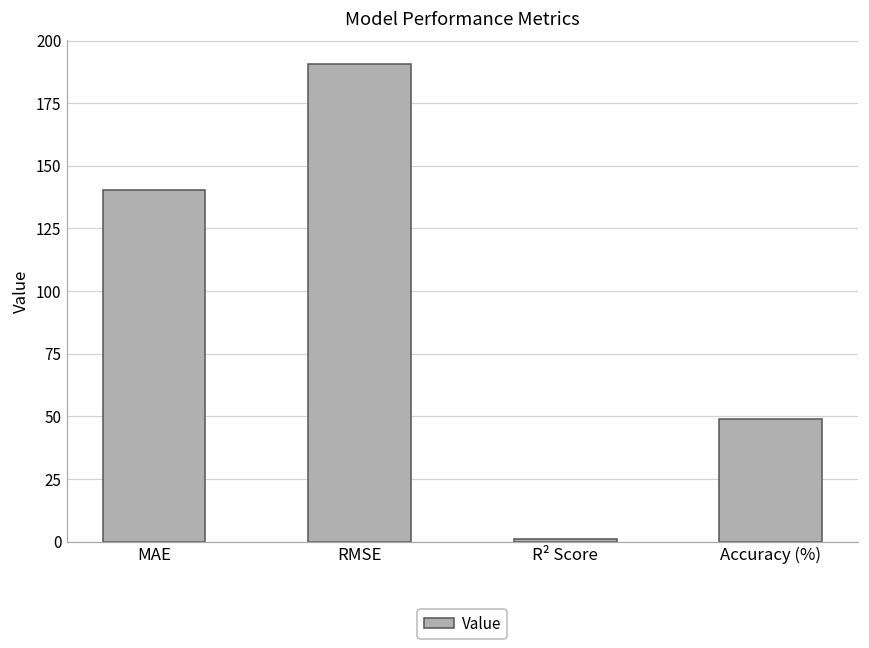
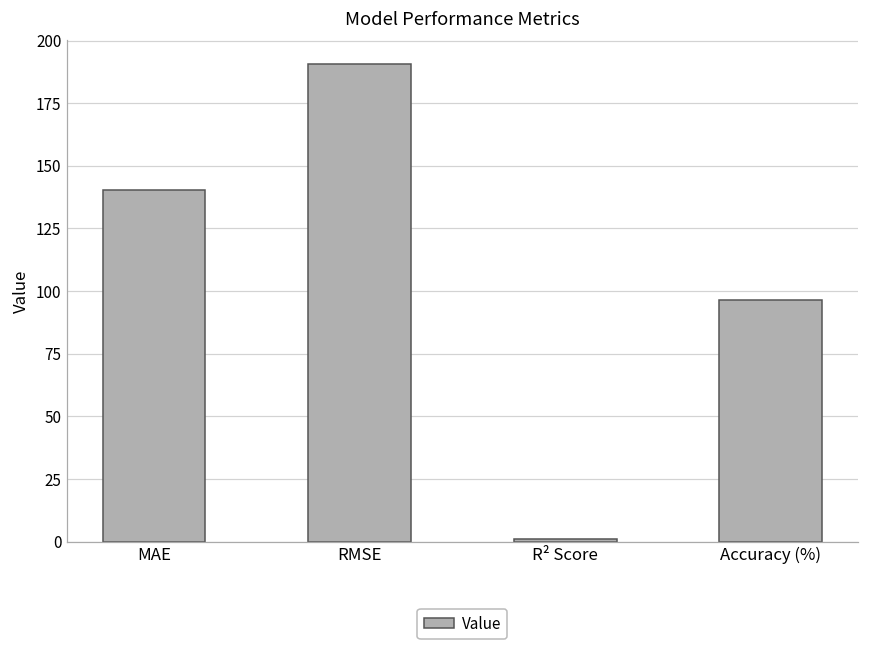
  {
    "MAE": 140,
    "RMSE": 191,
-   "Accuracy (%)": 49
+   "Accuracy (%)": 96
  }
